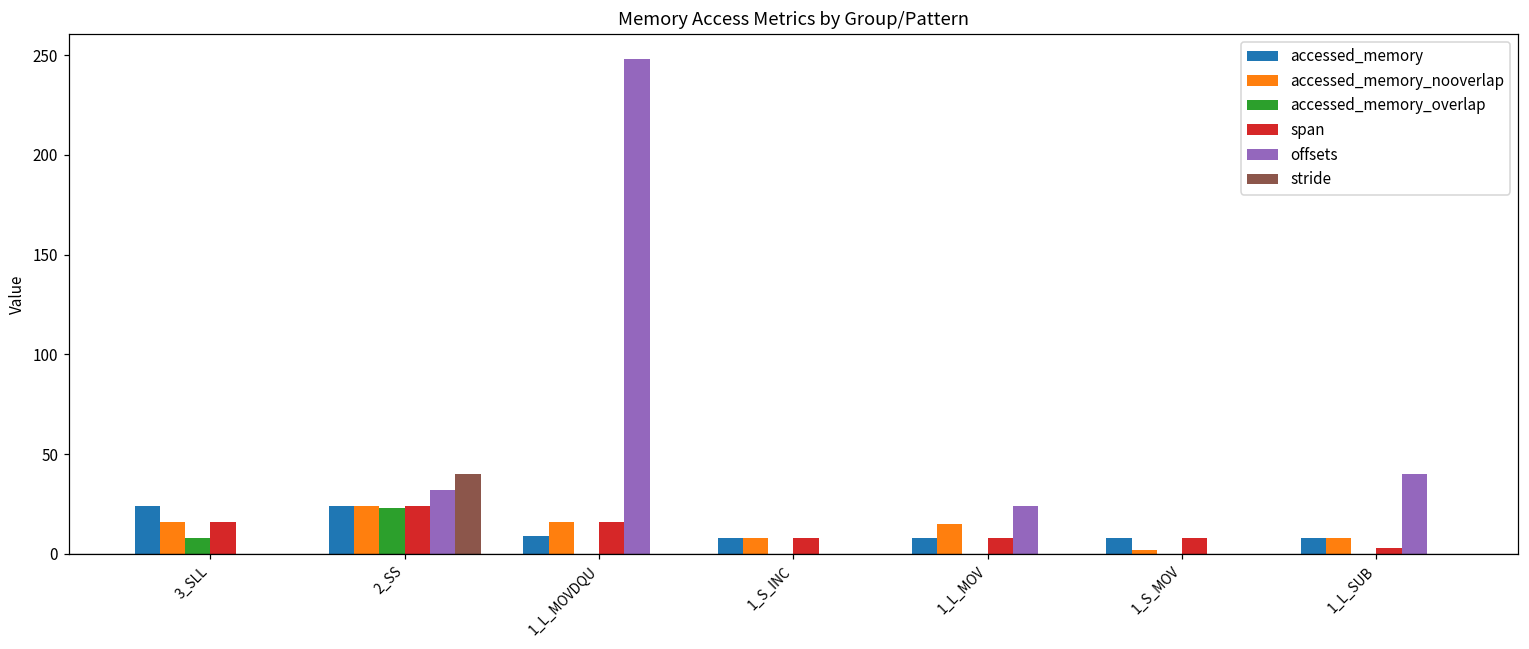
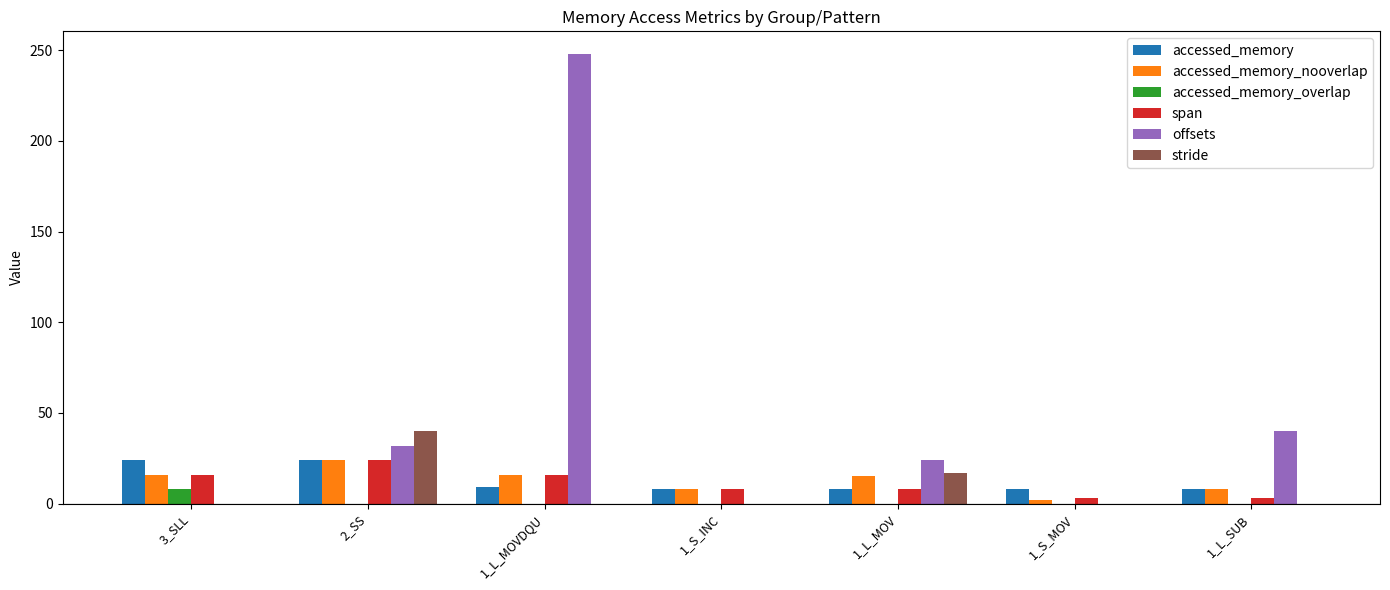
  {
    "accessed_memory": {
      "3_SLL": 24,
      "2_SS": 24,
      "1_L_MOVDQU": 9,
      "1_S_INC": 8,
      "1_L_MOV": 8,
      "1_S_MOV": 8,
      "1_L_SUB": 8
    },
    "accessed_memory_nooverlap": {
      "3_SLL": 16,
      "2_SS": 24,
      "1_L_MOVDQU": 16,
      "1_S_INC": 8,
      "1_L_MOV": 15,
      "1_S_MOV": 2,
      "1_L_SUB": 8
    },
    "accessed_memory_overlap": {
      "3_SLL": 8,
-     "2_SS": 23,
+     "2_SS": 0,
      "1_L_MOVDQU": 0,
      "1_S_INC": 0,
      "1_L_MOV": 0,
      "1_S_MOV": 0,
      "1_L_SUB": 0
    },
    "span": {
      "3_SLL": 16,
      "2_SS": 24,
      "1_L_MOVDQU": 16,
      "1_S_INC": 8,
      "1_L_MOV": 8,
-     "1_S_MOV": 8,
+     "1_S_MOV": 3,
      "1_L_SUB": 3
    },
    "offsets": {
      "3_SLL": 0,
      "2_SS": 32,
      "1_L_MOVDQU": 248,
      "1_S_INC": 0,
      "1_L_MOV": 24,
      "1_S_MOV": 0,
      "1_L_SUB": 40
    },
    "stride": {
      "3_SLL": 0,
      "2_SS": 40,
      "1_L_MOVDQU": 0,
      "1_S_INC": 0,
-     "1_L_MOV": 0,
+     "1_L_MOV": 17,
      "1_S_MOV": 0,
      "1_L_SUB": 0
    }
  }
